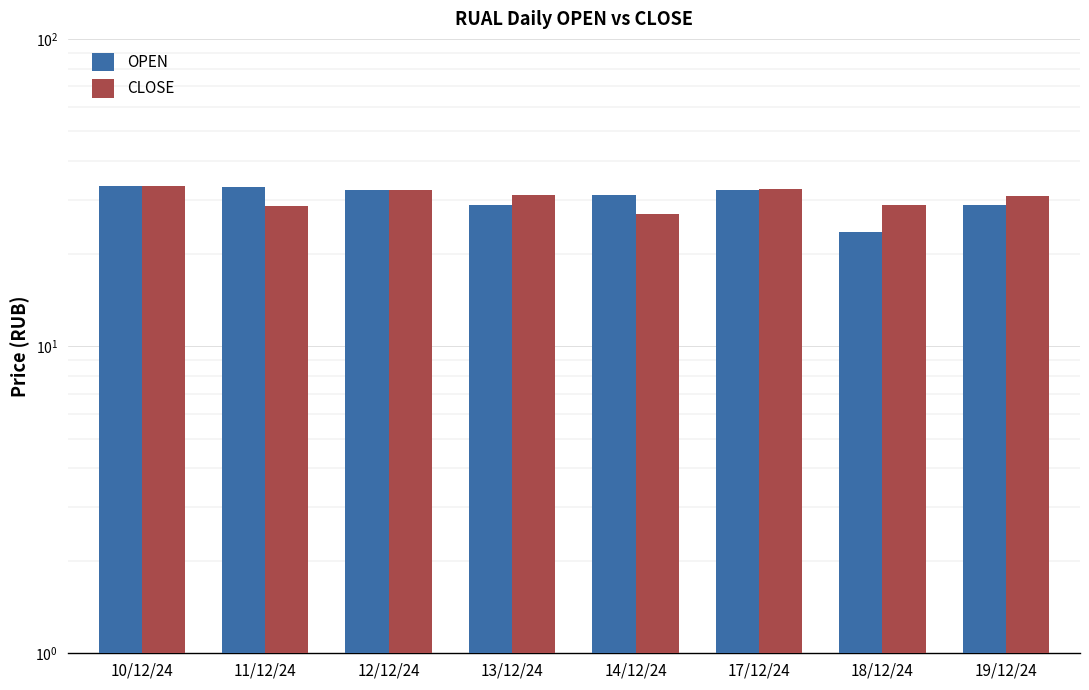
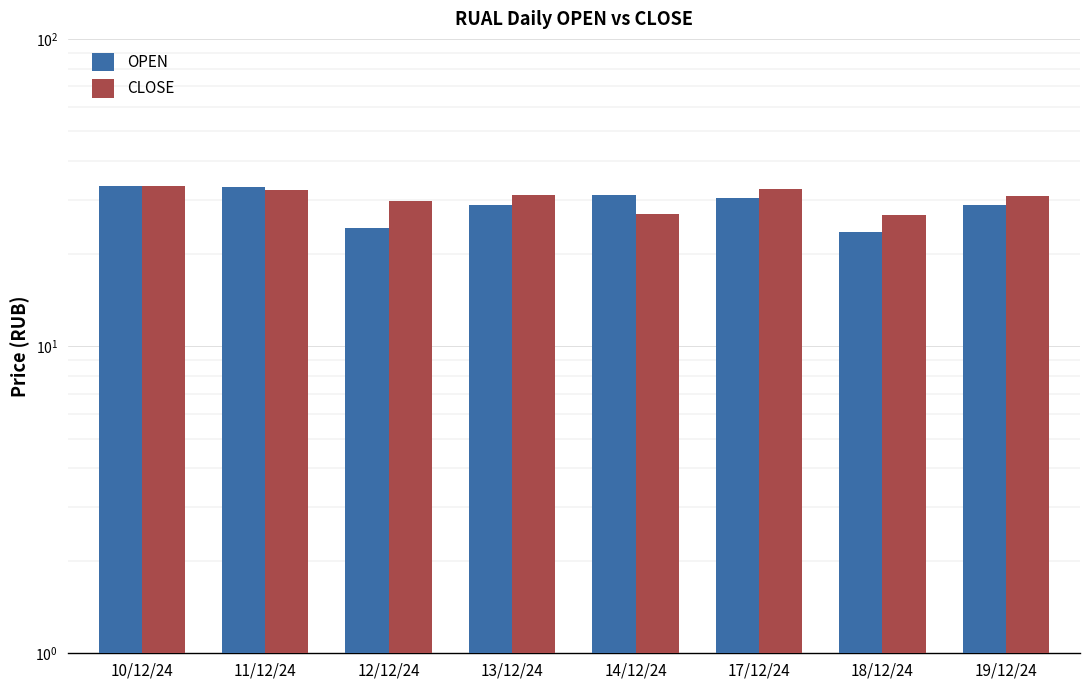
  {
    "OPEN": {
      "10/12/24": 33,
      "11/12/24": 33,
-     "12/12/24": 32,
+     "12/12/24": 24,
      "13/12/24": 29,
      "14/12/24": 31,
-     "17/12/24": 32,
+     "17/12/24": 30,
      "18/12/24": 23,
      "19/12/24": 29
    },
    "CLOSE": {
      "10/12/24": 33,
-     "11/12/24": 28,
-     "12/12/24": 32,
+     "11/12/24": 32,
+     "12/12/24": 30,
      "13/12/24": 31,
      "14/12/24": 27,
      "17/12/24": 33,
-     "18/12/24": 29,
+     "18/12/24": 27,
      "19/12/24": 31
    }
  }
